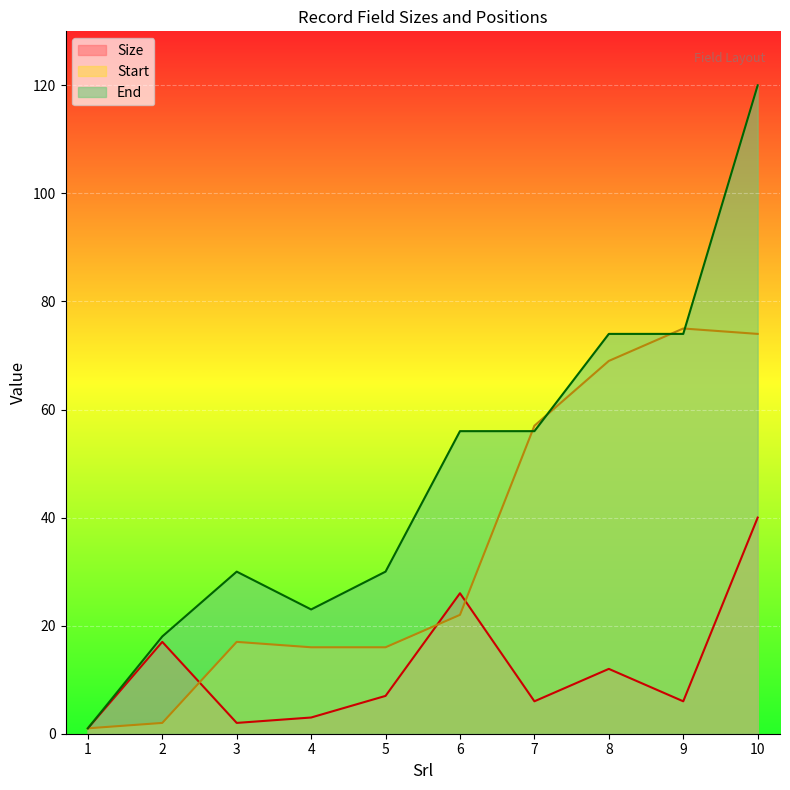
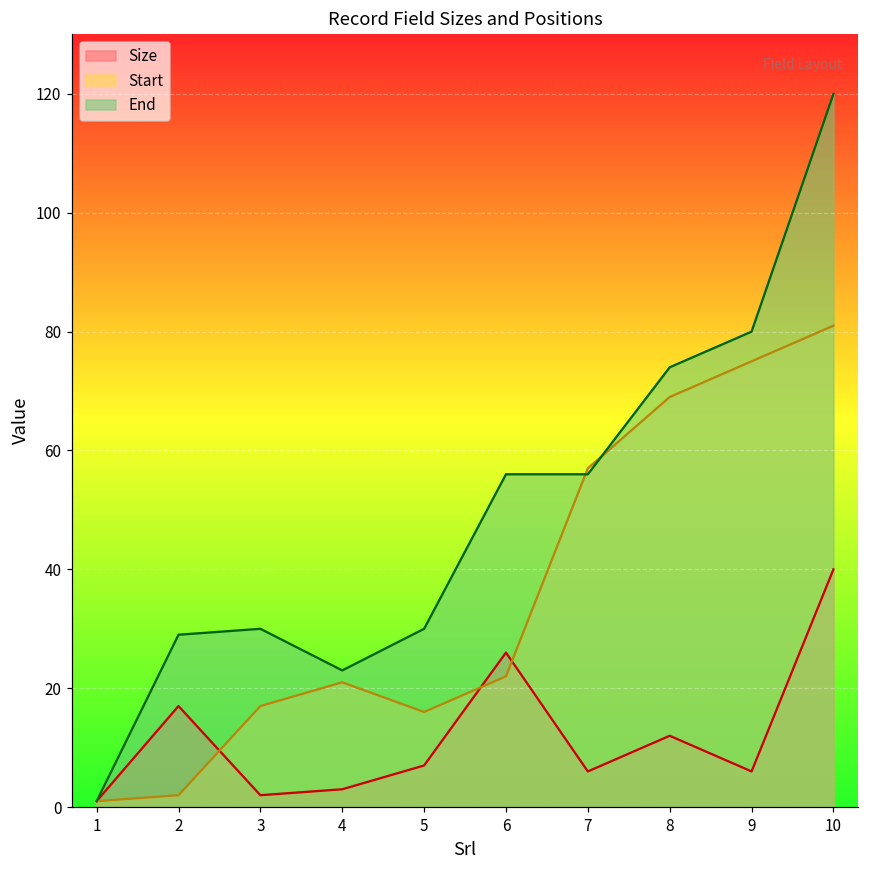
  {
    "Size": {
      "2": 17,
      "3": 2,
      "4": 3,
      "5": 7,
      "6": 26,
      "7": 6,
      "8": 12,
      "9": 6,
      "10": 40
    },
    "Start": {
      "2": 2,
      "3": 17,
-     "4": 16,
+     "4": 21,
      "5": 16,
      "6": 22,
      "7": 57,
      "8": 69,
      "9": 75,
-     "10": 74
+     "10": 81
    },
    "End": {
-     "2": 18,
+     "2": 29,
      "3": 30,
      "4": 23,
      "5": 30,
      "6": 56,
      "7": 56,
      "8": 74,
-     "9": 74,
+     "9": 80,
      "10": 120
    }
  }
